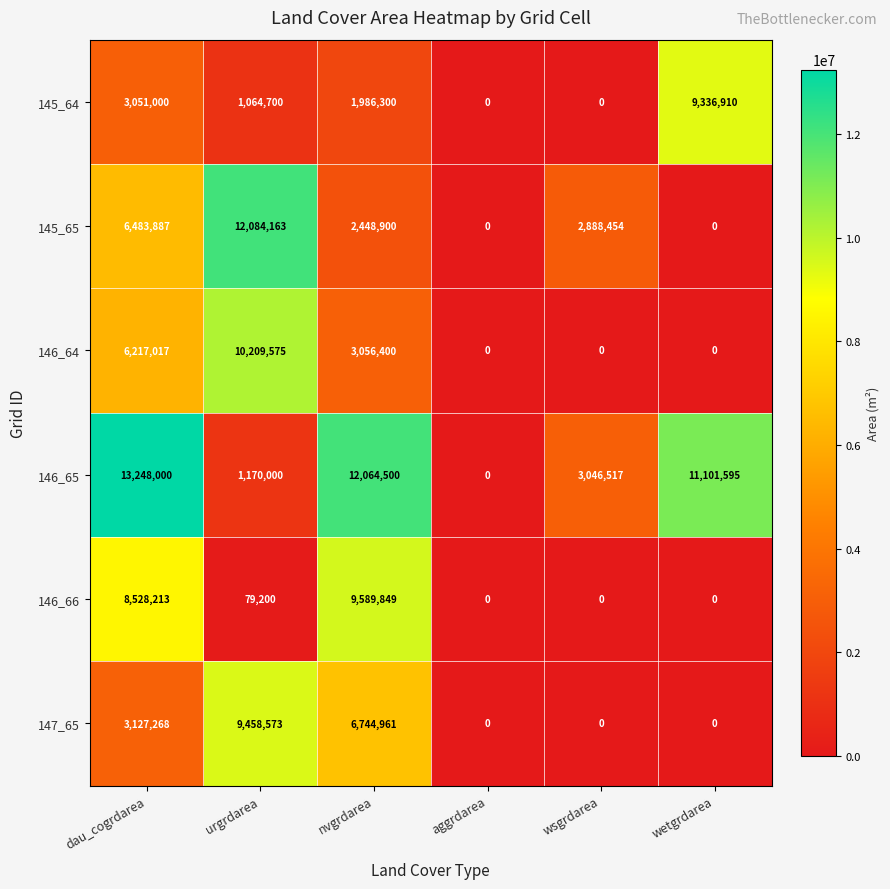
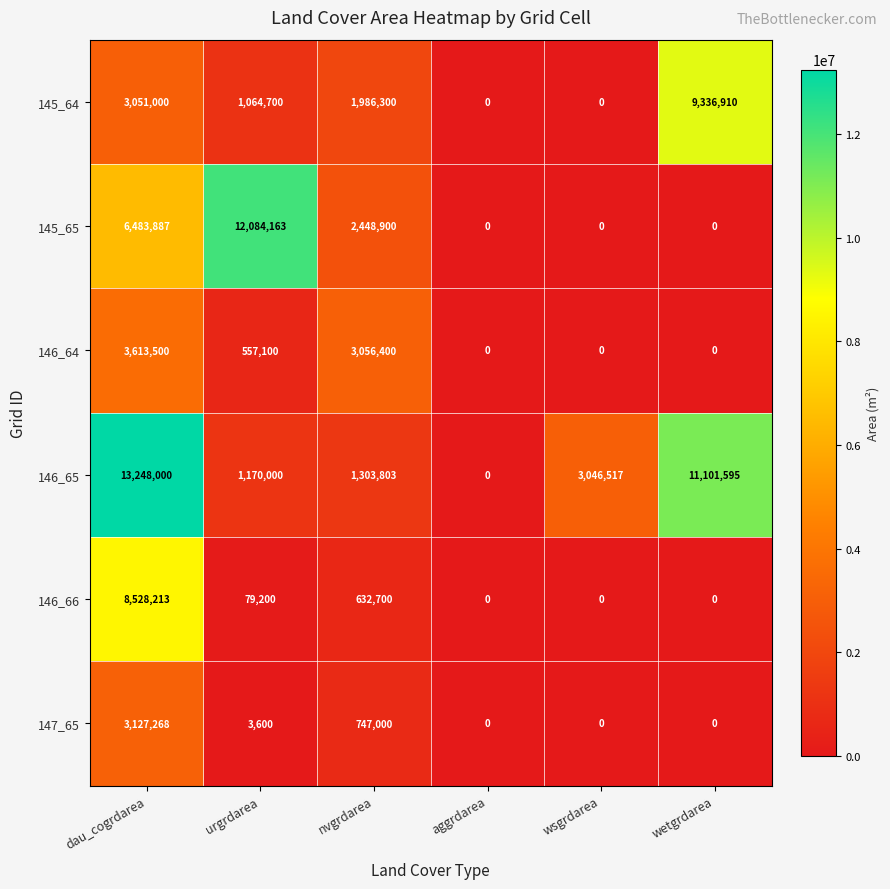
  {
    "145_64": {
      "dau_cogrdarea": "3,051,000",
      "urgrdarea": "1,064,700",
      "nvgrdarea": "1,986,300",
      "aggrdarea": "0",
      "wsgrdarea": "0",
      "wetgrdarea": "9,336,910"
    },
    "145_65": {
      "dau_cogrdarea": "6,483,887",
      "urgrdarea": "12,084,163",
      "nvgrdarea": "2,448,900",
      "aggrdarea": "0",
-     "wsgrdarea": "2,888,454",
+     "wsgrdarea": "0",
      "wetgrdarea": "0"
    },
    "146_64": {
-     "dau_cogrdarea": "6,217,017",
-     "urgrdarea": "10,209,575",
+     "dau_cogrdarea": "3,613,500",
+     "urgrdarea": "557,100",
      "nvgrdarea": "3,056,400",
      "aggrdarea": "0",
      "wsgrdarea": "0",
      "wetgrdarea": "0"
    },
    "146_65": {
      "dau_cogrdarea": "13,248,000",
      "urgrdarea": "1,170,000",
-     "nvgrdarea": "12,064,500",
+     "nvgrdarea": "1,303,803",
      "aggrdarea": "0",
      "wsgrdarea": "3,046,517",
      "wetgrdarea": "11,101,595"
    },
    "146_66": {
      "dau_cogrdarea": "8,528,213",
      "urgrdarea": "79,200",
-     "nvgrdarea": "9,589,849",
+     "nvgrdarea": "632,700",
      "aggrdarea": "0",
      "wsgrdarea": "0",
      "wetgrdarea": "0"
    },
    "147_65": {
      "dau_cogrdarea": "3,127,268",
-     "urgrdarea": "9,458,573",
-     "nvgrdarea": "6,744,961",
+     "urgrdarea": "3,600",
+     "nvgrdarea": "747,000",
      "aggrdarea": "0",
      "wsgrdarea": "0",
      "wetgrdarea": "0"
    }
  }
